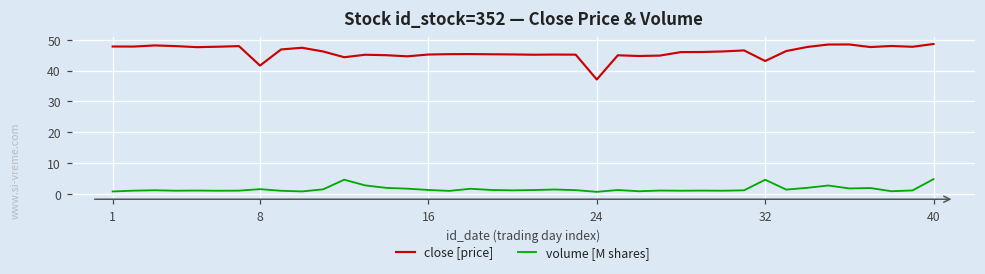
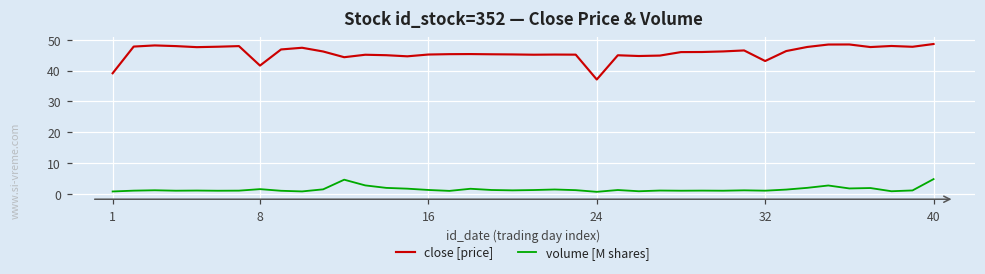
  {
    "close [price]": {
-     "1": 48,
+     "1": 39,
      "8": 42,
      "16": 45,
      "24": 37,
      "32": 43,
      "40": 49
    },
    "volume [M shares]": {
      "1": 1,
      "8": 1,
      "16": 1,
      "24": 1,
-     "32": 5,
+     "32": 1,
      "40": 5
    }
  }
